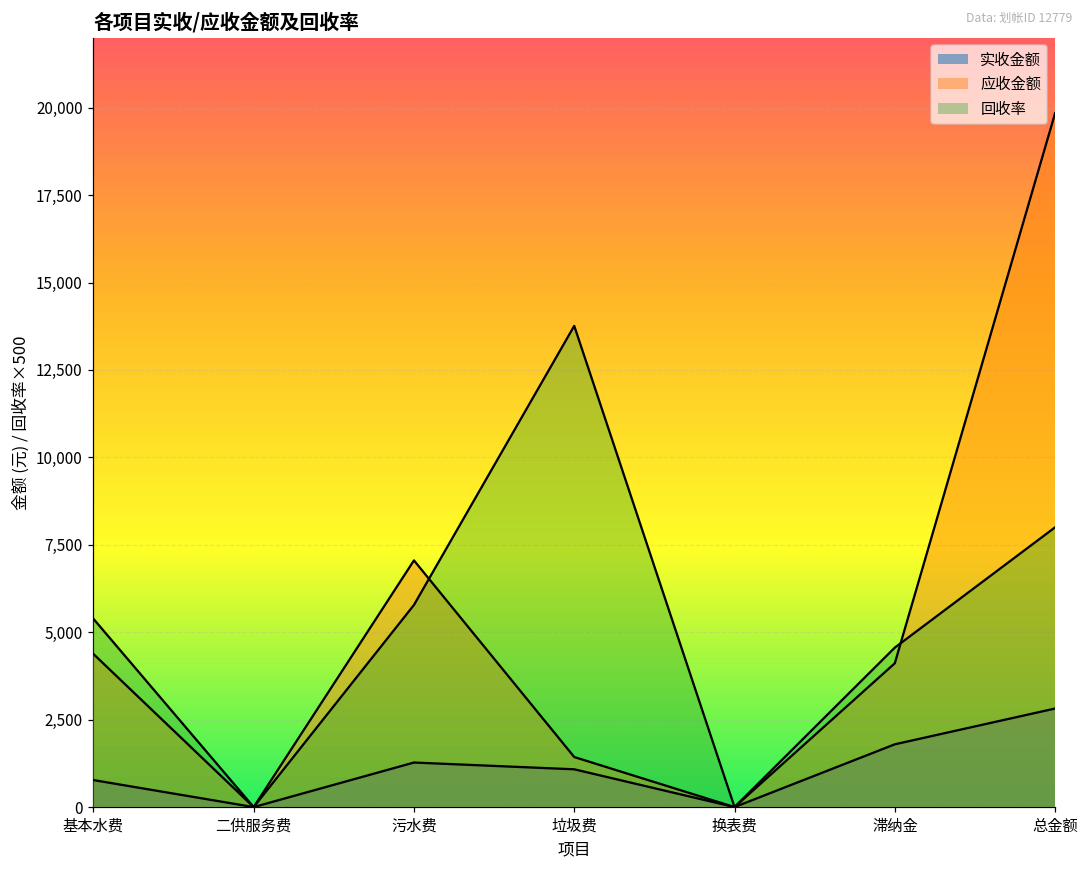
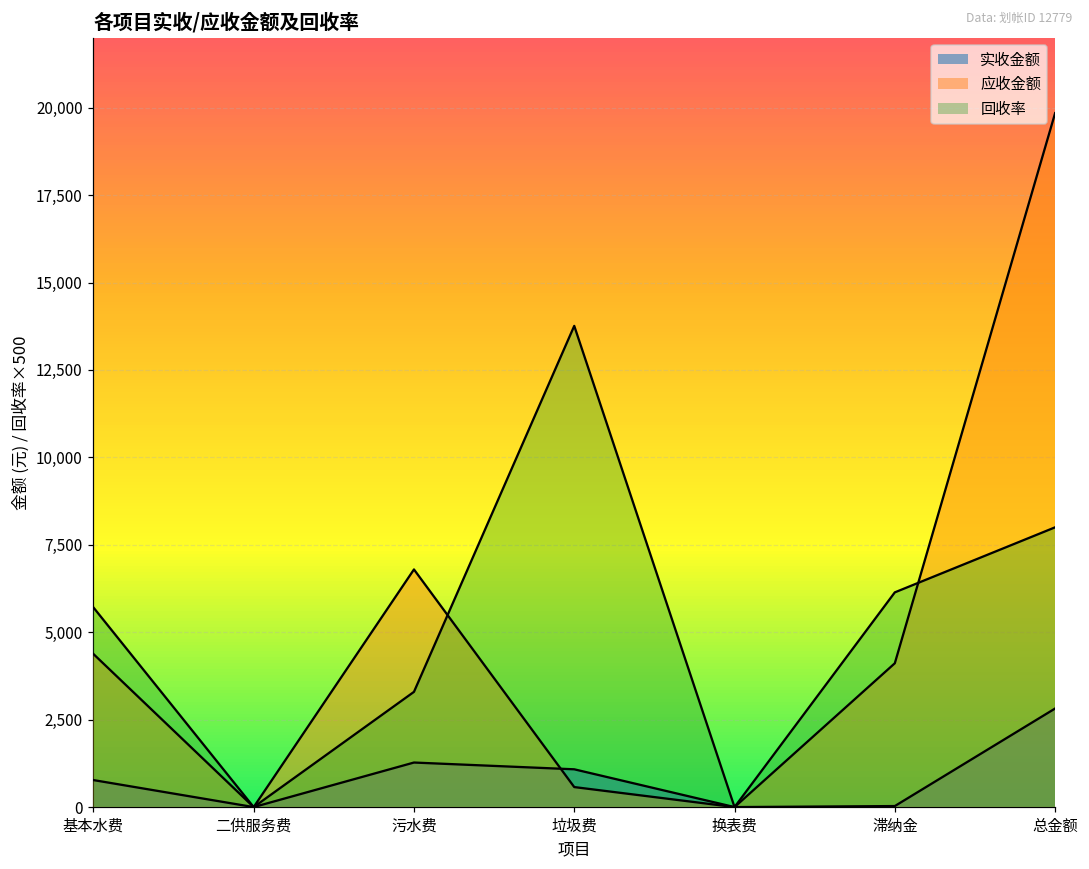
  {
    "实收金额": {
      "基本水费": "800",
      "污水费": "1,300",
      "垃圾费": "1,100",
-     "滞纳金": "1,800",
+     "滞纳金": "0",
      "总金额": "2,800"
    },
    "应收金额": {
      "基本水费": "4,400",
-     "污水费": "7,100",
-     "垃圾费": "1,400",
+     "污水费": "6,800",
+     "垃圾费": "600",
      "滞纳金": "4,100",
      "总金额": "19,800"
    },
    "回收率": {
-     "基本水费": "5,400",
-     "污水费": "5,800",
+     "基本水费": "5,700",
+     "污水费": "3,300",
      "垃圾费": "13,800",
-     "滞纳金": "4,600",
+     "滞纳金": "6,100",
      "总金额": "8,000"
    }
  }
